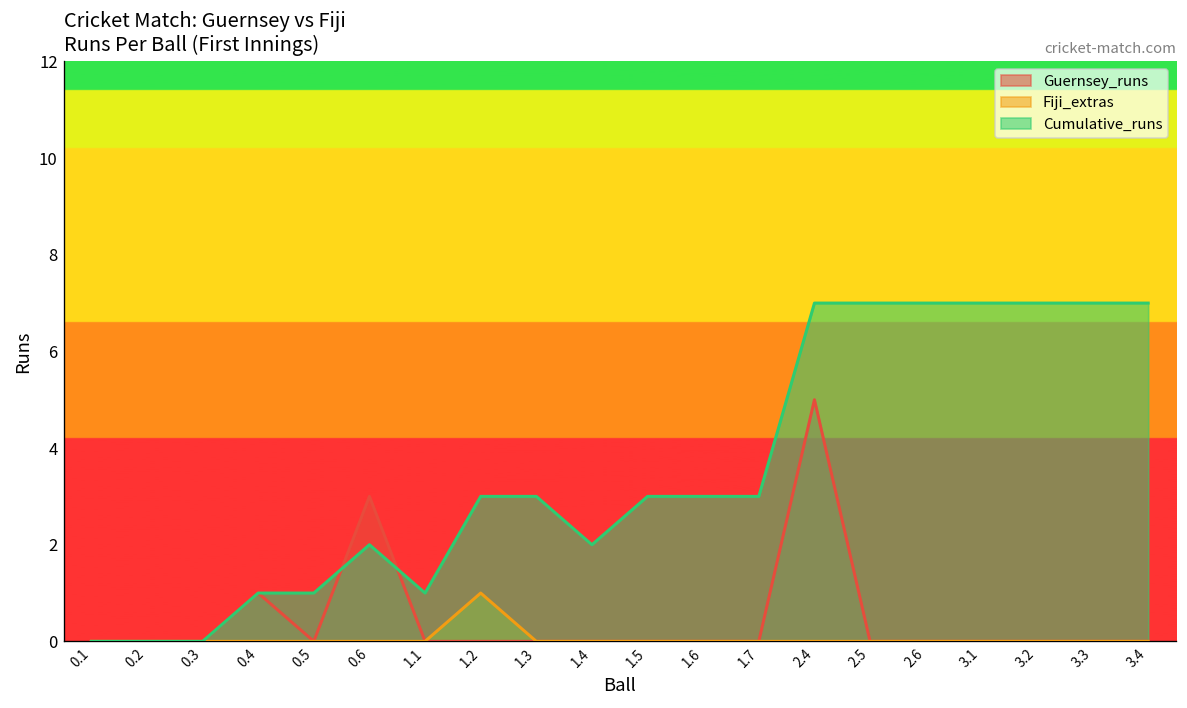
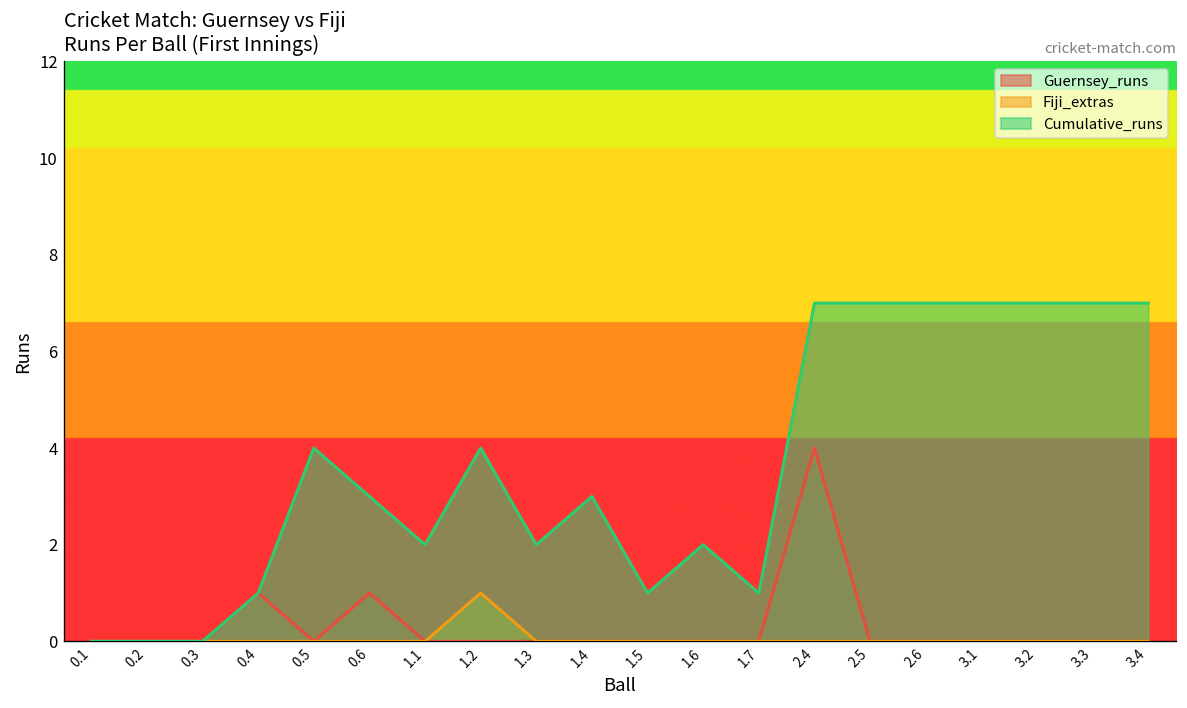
  {
    "Guernsey_runs": {
-     "0.6": 3,
+     "0.6": 1,
      "1.2": 0,
-     "2.4": 5
+     "2.4": 4
    },
    "Fiji_extras": {
      "0.4": 0,
      "0.6": 0,
      "1.2": 1,
      "2.4": 0
    },
    "Cumulative_runs": {
-     "0.5": 1,
-     "0.6": 2,
-     "1.1": 1,
-     "1.2": 3,
-     "1.3": 3,
-     "1.4": 2,
-     "1.5": 3,
-     "1.6": 3,
-     "1.7": 3,
+     "0.5": 4,
+     "0.6": 3,
+     "1.1": 2,
+     "1.2": 4,
+     "1.3": 2,
+     "1.4": 3,
+     "1.5": 1,
+     "1.6": 2,
+     "1.7": 1,
      "2.4": 7,
      "2.5": 7,
      "2.6": 7,
      "3.1": 7,
      "3.2": 7,
      "3.3": 7,
      "3.4": 7
    }
  }
